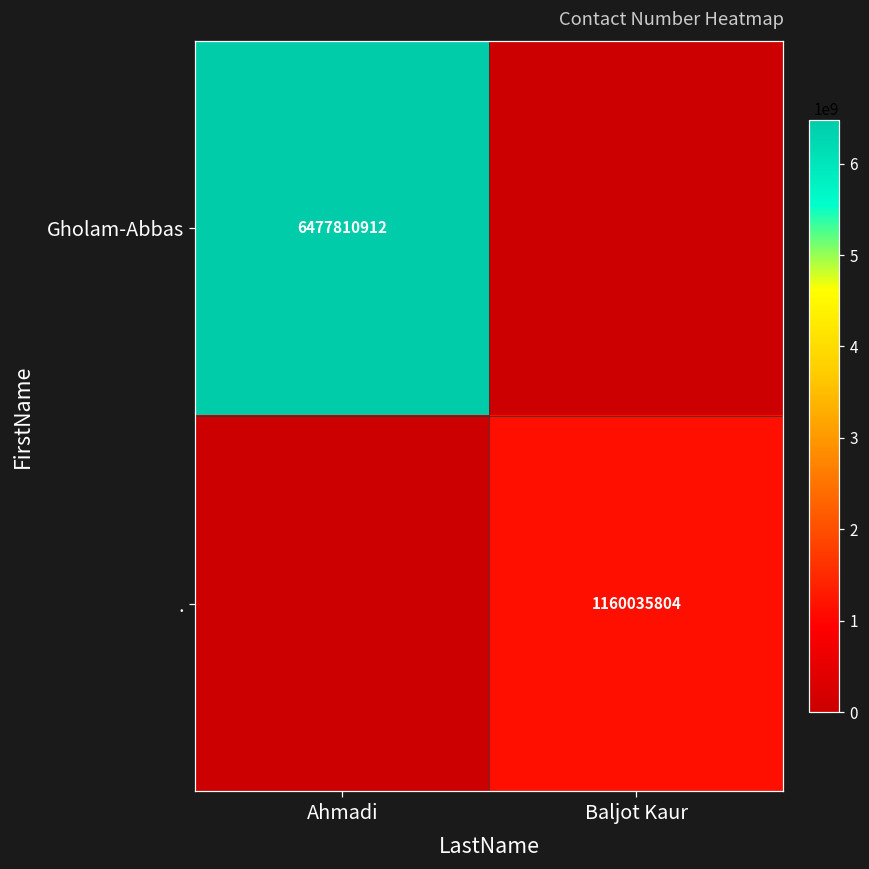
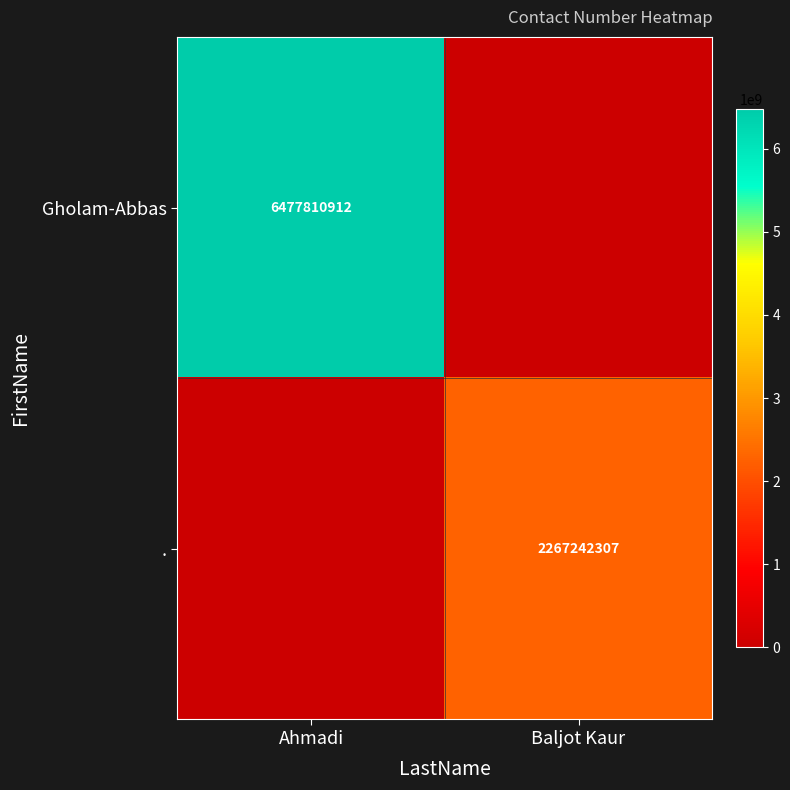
  {
    "Gholam-Abbas": {
      "Ahmadi": 6477810912
    },
    ".": {
-     "Baljot Kaur": 1160035804
+     "Baljot Kaur": 2267242307
    }
  }
